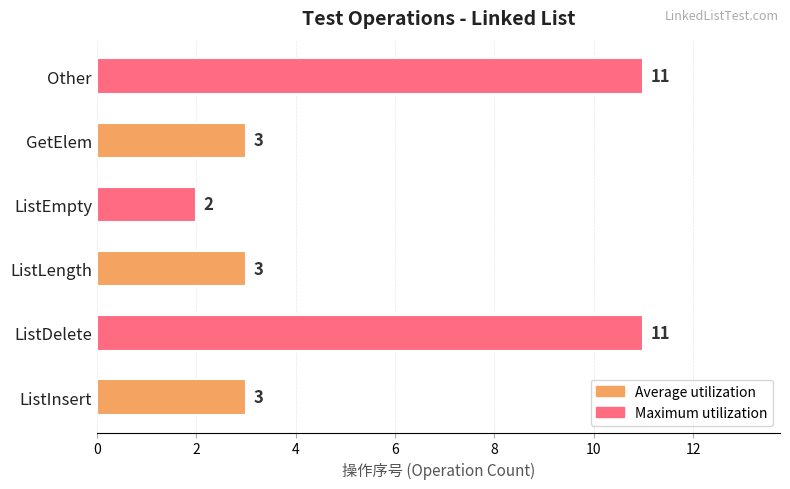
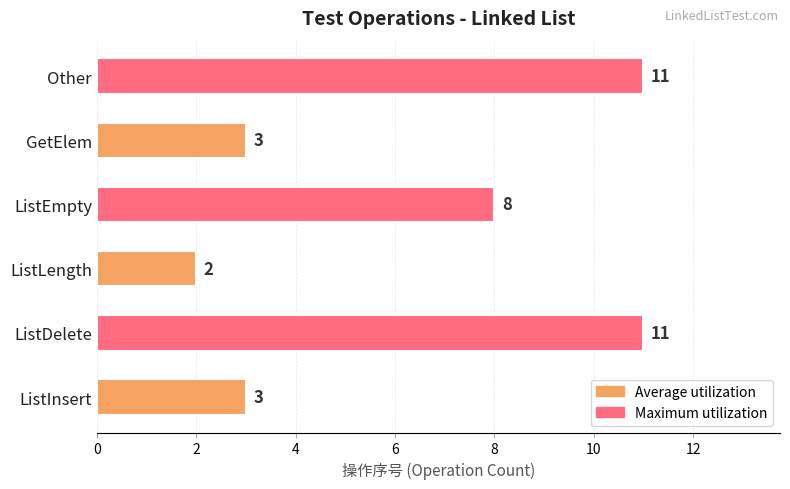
  {
    "Other": 11,
    "GetElem": 3,
-   "ListEmpty": 2,
-   "ListLength": 3,
+   "ListEmpty": 8,
+   "ListLength": 2,
    "ListDelete": 11,
    "ListInsert": 3
  }
